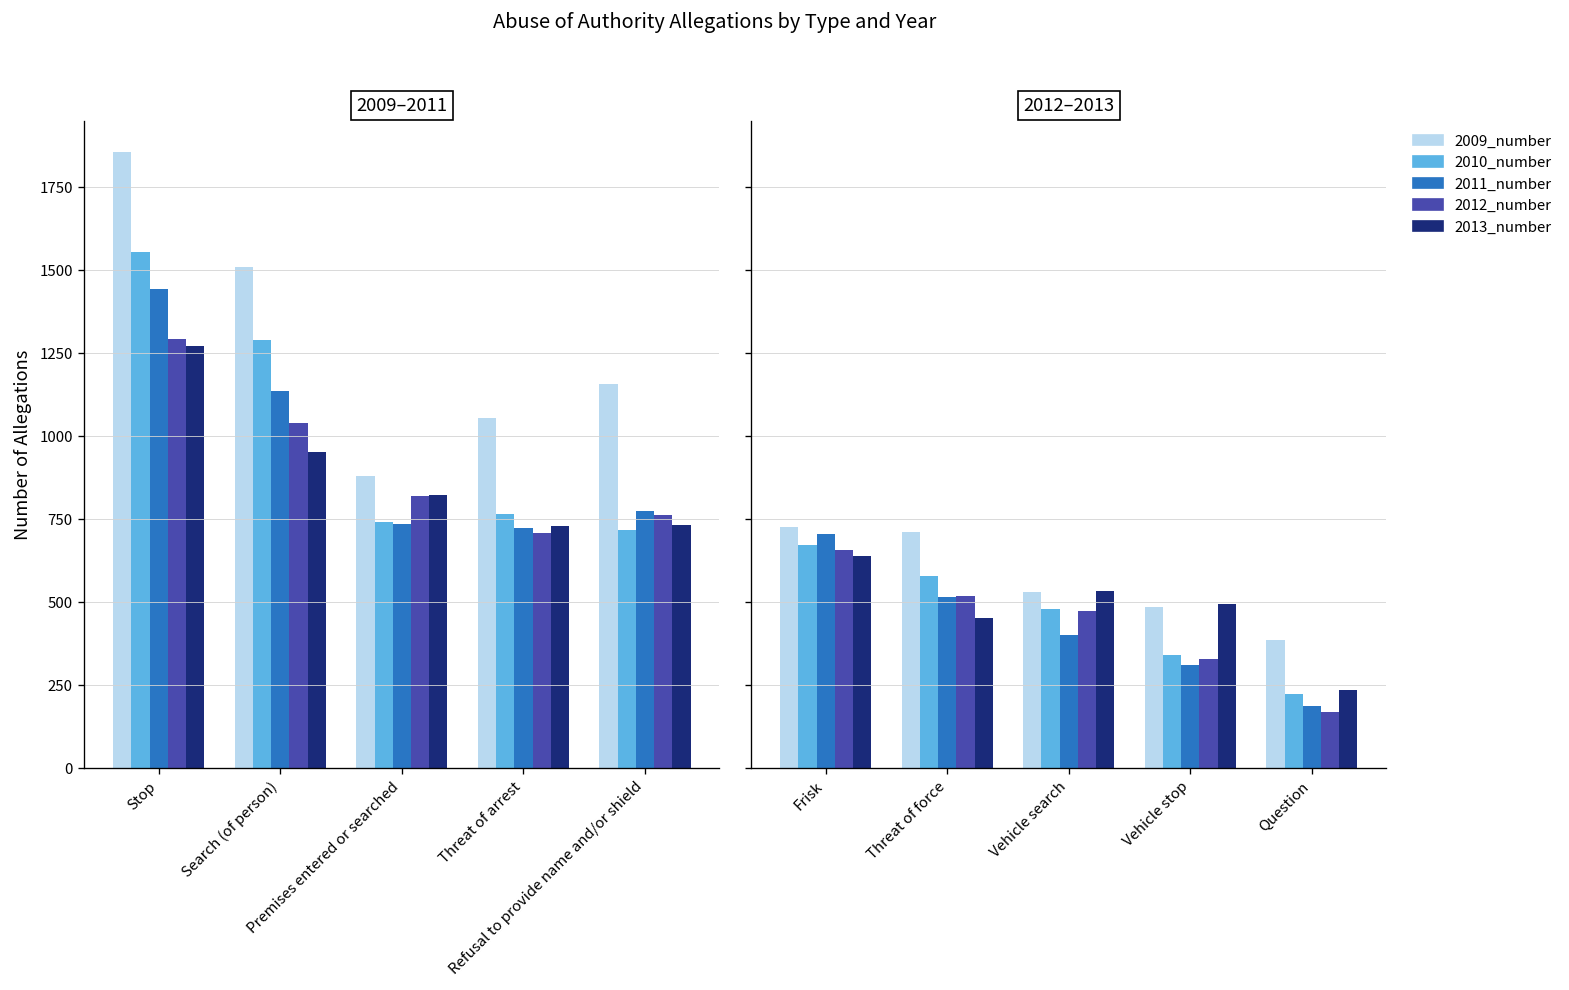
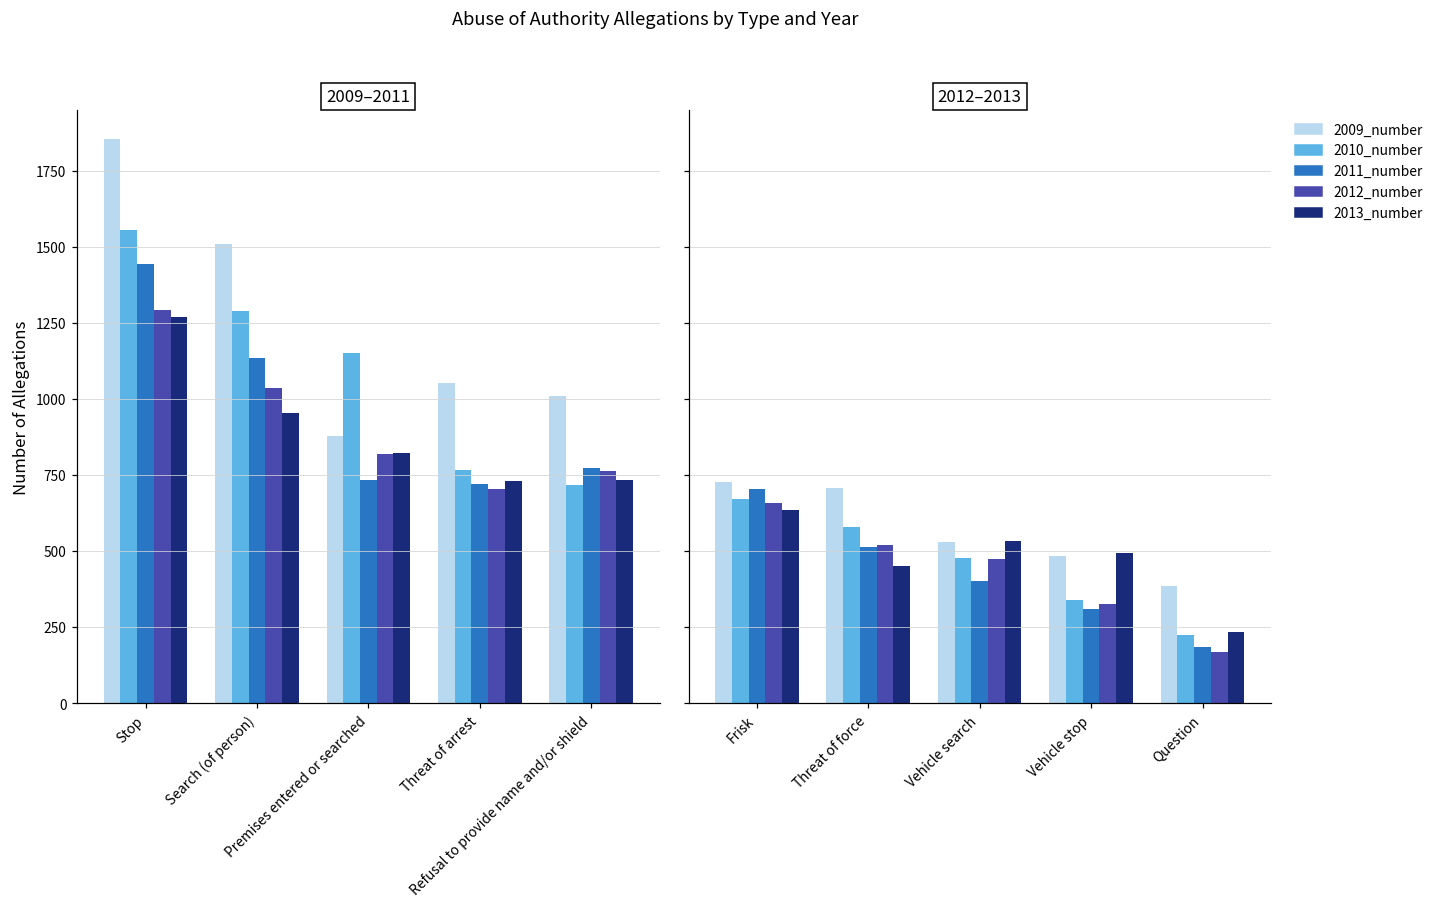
  {
    "2009–2011": {
      "2009_number": {
        "Stop": 1860,
        "Search (of person)": 1510,
        "Premises entered or searched": 880,
        "Threat of arrest": 1050,
-       "Refusal to provide name and/or shield": 1160
+       "Refusal to provide name and/or shield": 1010
      },
      "2010_number": {
        "Stop": 1560,
        "Search (of person)": 1290,
-       "Premises entered or searched": 740,
+       "Premises entered or searched": 1150,
        "Threat of arrest": 770,
        "Refusal to provide name and/or shield": 720
      },
      "2013_number": {
        "Stop": 1270,
        "Search (of person)": 950,
        "Premises entered or searched": 820,
        "Threat of arrest": 730,
        "Refusal to provide name and/or shield": 730
      }
    }
  }
